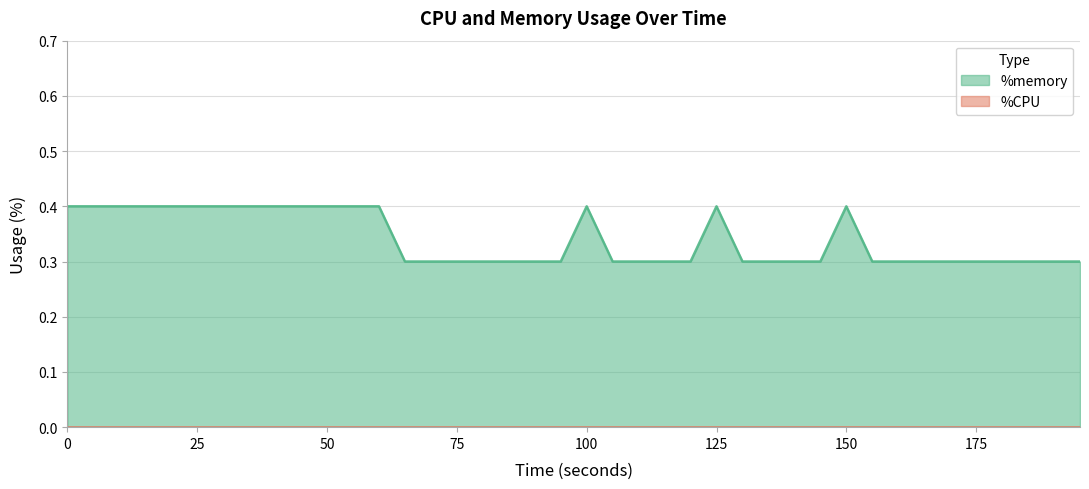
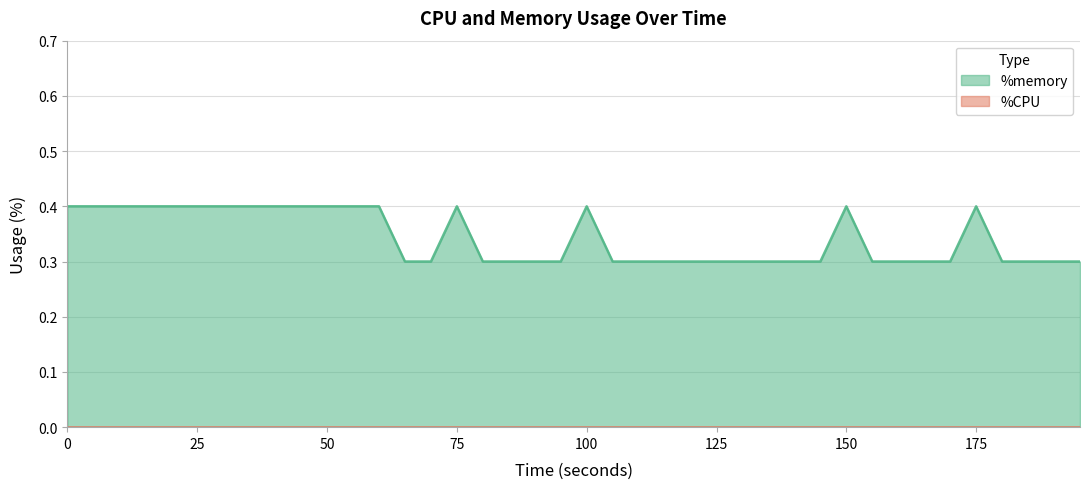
  {
    "%memory": {
      "0": 0.4,
      "25": 0.4,
      "50": 0.4,
-     "75": 0.3,
+     "75": 0.4,
      "100": 0.4,
-     "125": 0.4,
+     "125": 0.3,
      "150": 0.4,
-     "175": 0.3
+     "175": 0.4
    },
    "%CPU": {
      "0": 0.0,
      "25": 0.0,
      "50": 0.0,
      "75": 0.0,
      "100": 0.0,
      "125": 0.0,
      "150": 0.0,
      "175": 0.0
    }
  }
